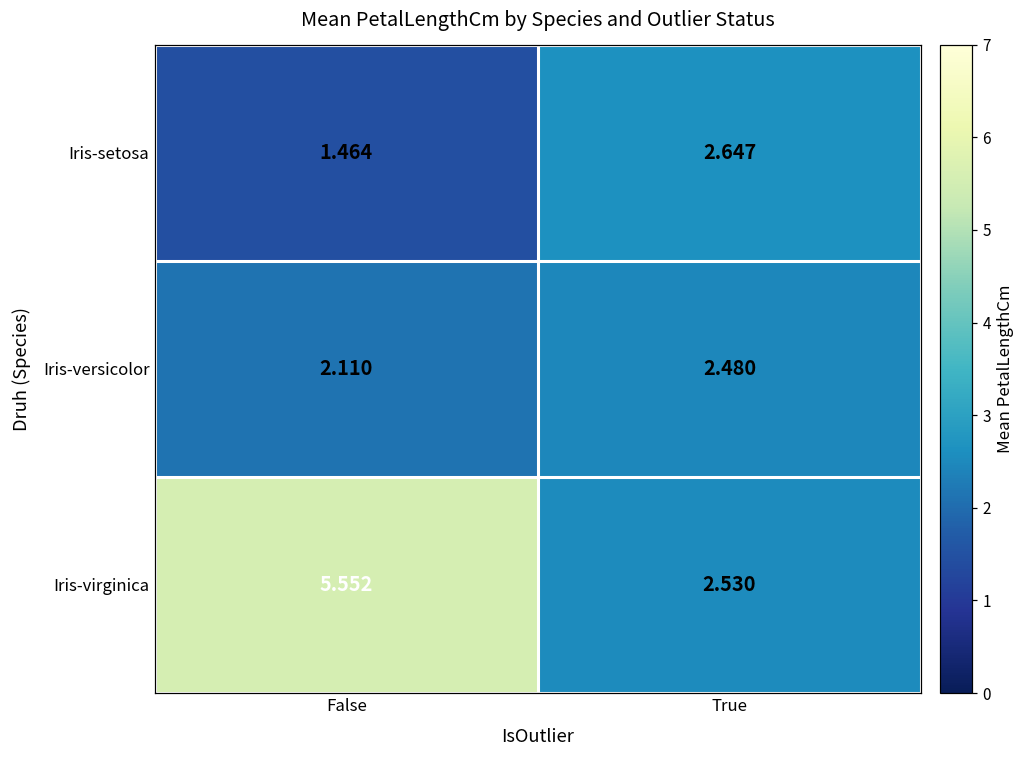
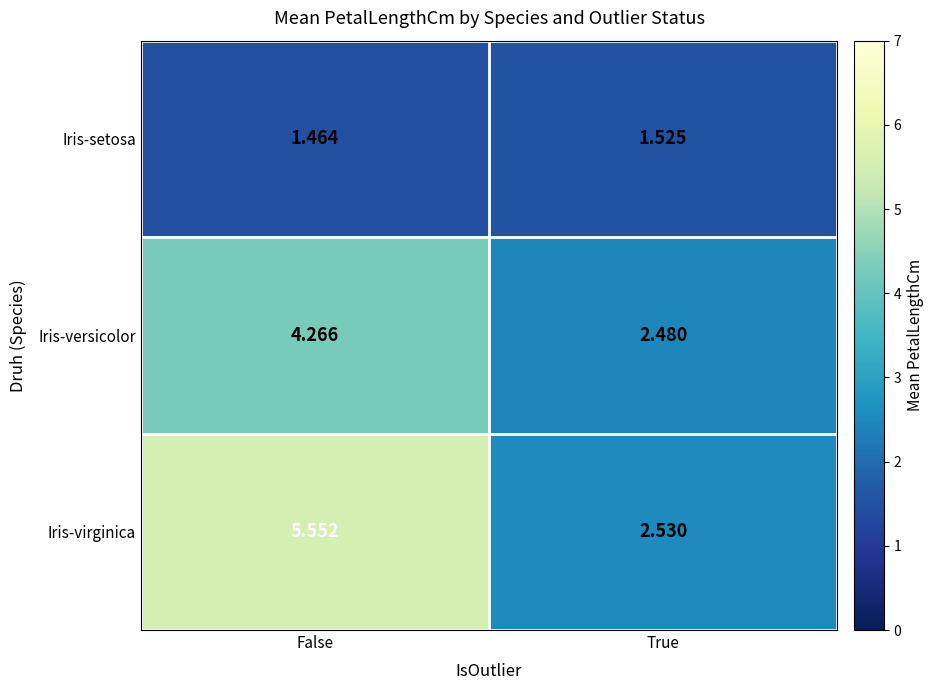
  {
    "Iris-setosa": {
      "False": 1.464,
-     "True": 2.647
+     "True": 1.525
    },
    "Iris-versicolor": {
-     "False": 2.110,
+     "False": 4.266,
      "True": 2.480
    },
    "Iris-virginica": {
      "False": 5.552,
      "True": 2.530
    }
  }
